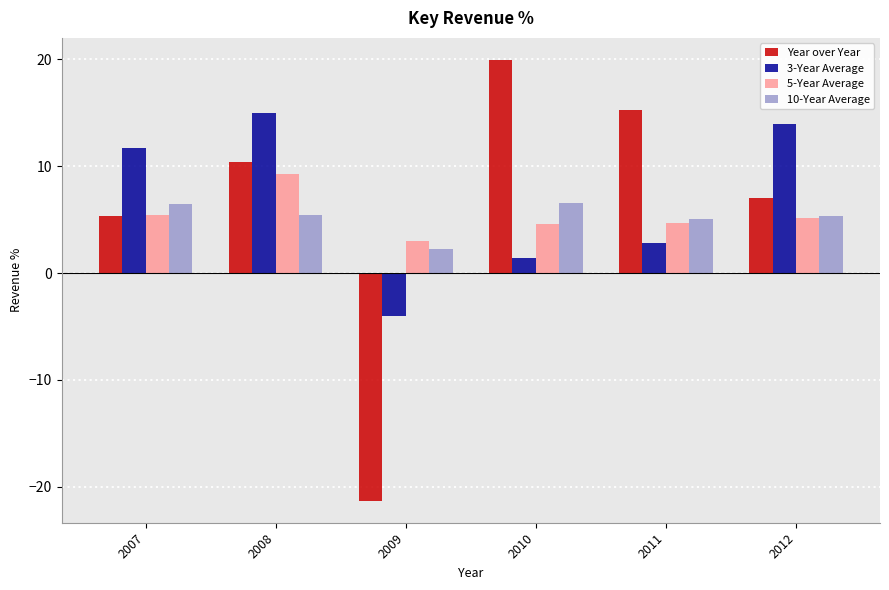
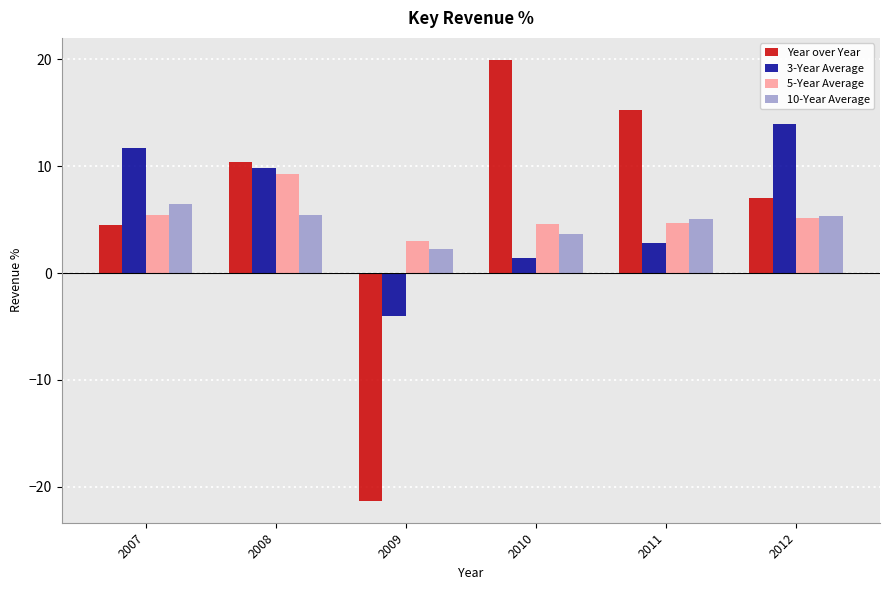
  {
    "Year over Year": {
-     "2007": 5.4,
+     "2007": 4.5,
      "2008": 10.4,
      "2009": -21.3,
      "2010": 20.0,
      "2011": 15.3,
      "2012": 7.0
    },
    "3-Year Average": {
      "2007": 11.7,
-     "2008": 15.0,
+     "2008": 9.8,
      "2009": -4.1,
      "2010": 1.4,
      "2011": 2.9,
      "2012": 14.0
    },
    "5-Year Average": {
      "2007": 5.5,
      "2008": 9.2,
      "2009": 3.0,
      "2010": 4.6,
      "2011": 4.7,
      "2012": 5.2
    },
    "10-Year Average": {
      "2007": 6.4,
      "2008": 5.5,
      "2009": 2.3,
-     "2010": 6.6,
+     "2010": 3.6,
      "2011": 5.0,
      "2012": 5.3
    }
  }
